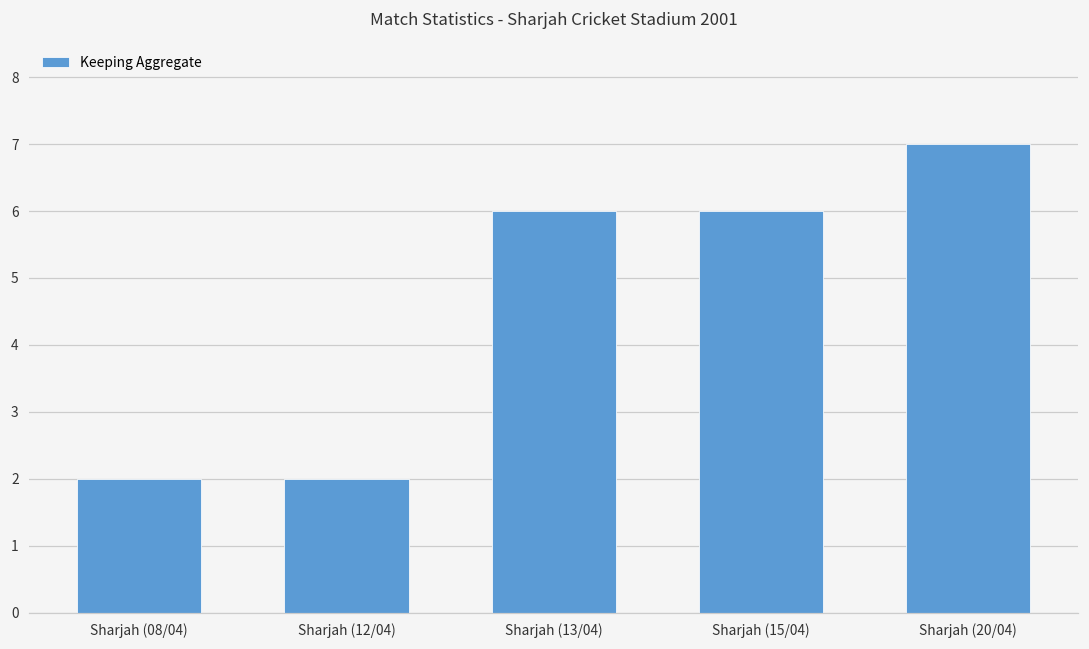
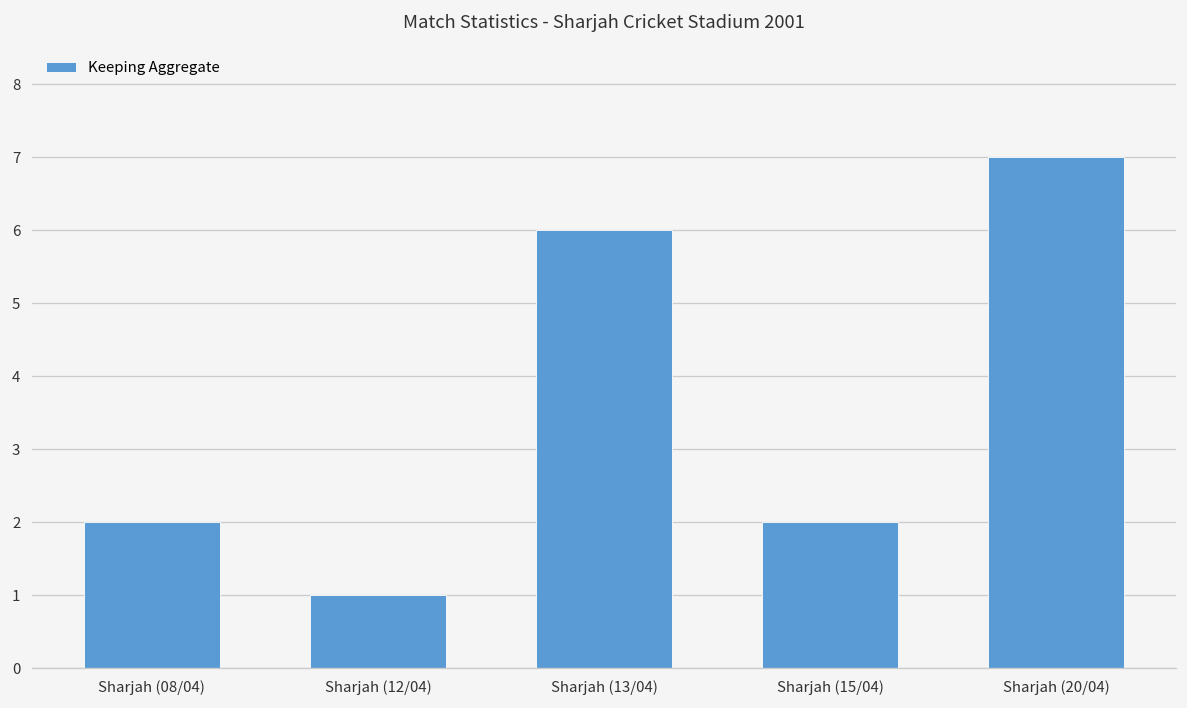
  {
    "Sharjah (08/04)": 2,
-   "Sharjah (12/04)": 2,
+   "Sharjah (12/04)": 1,
    "Sharjah (13/04)": 6,
-   "Sharjah (15/04)": 6,
+   "Sharjah (15/04)": 2,
    "Sharjah (20/04)": 7
  }
